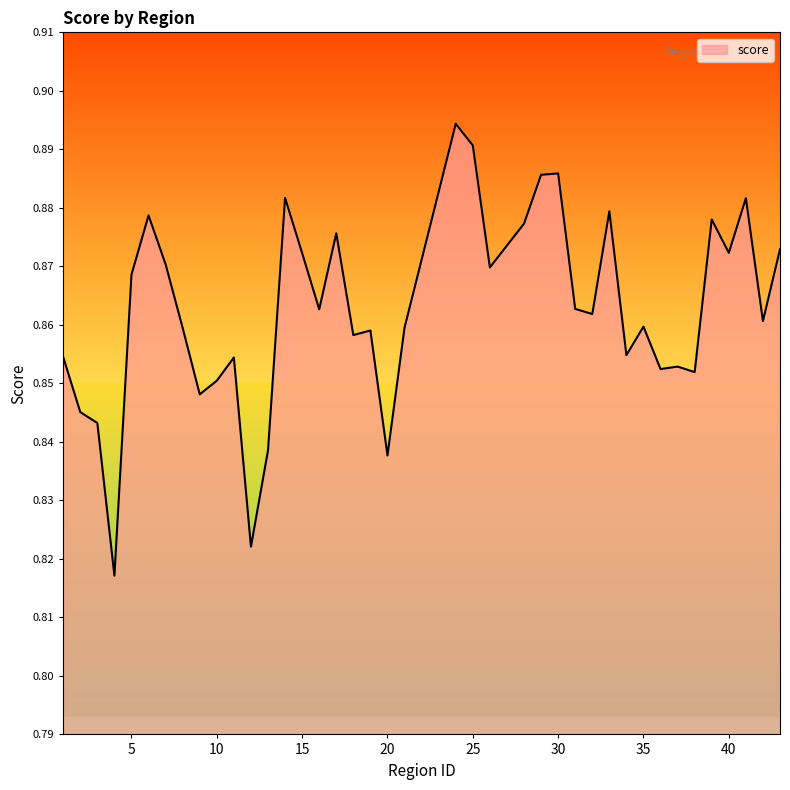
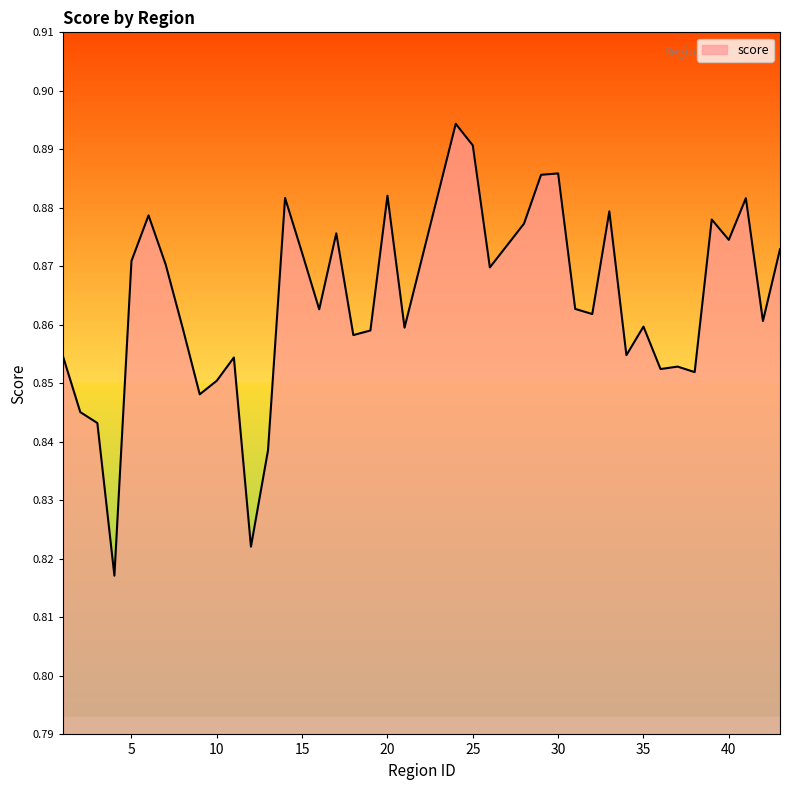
  {
-   "5": 0.869,
+   "5": 0.871,
    "10": 0.850,
    "15": 0.872,
-   "20": 0.838,
+   "20": 0.882,
    "25": 0.891,
    "30": 0.886,
    "35": 0.860,
-   "40": 0.872
+   "40": 0.875
  }
